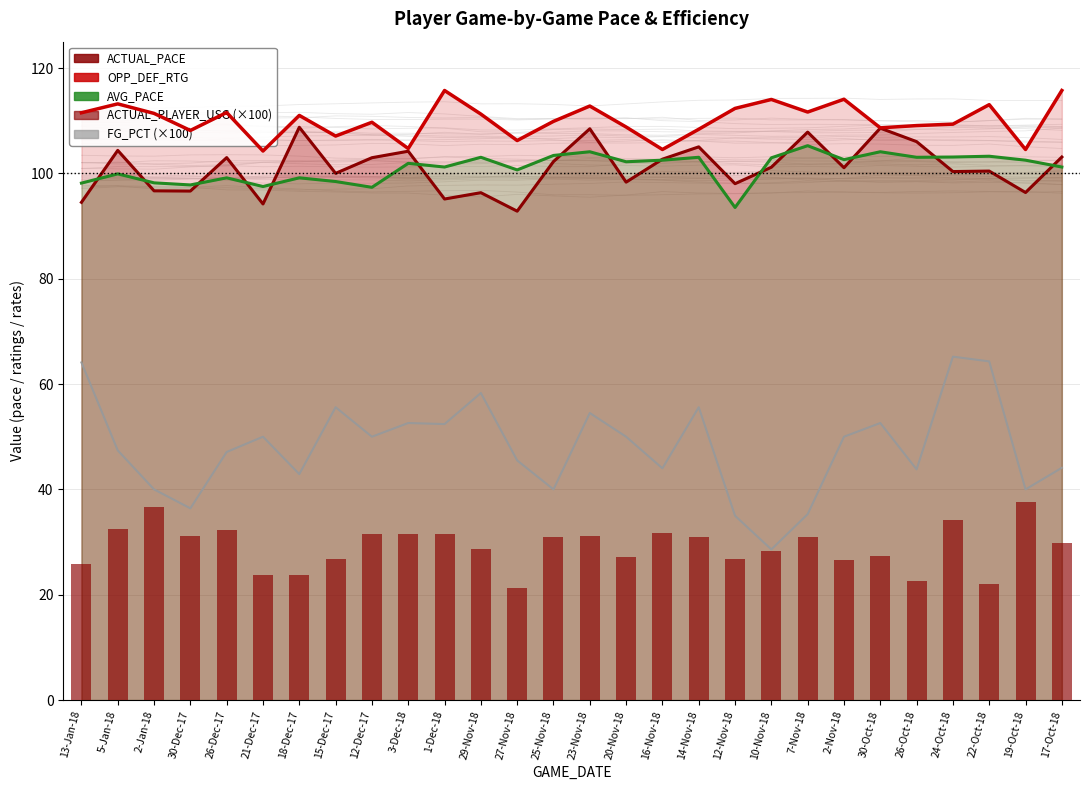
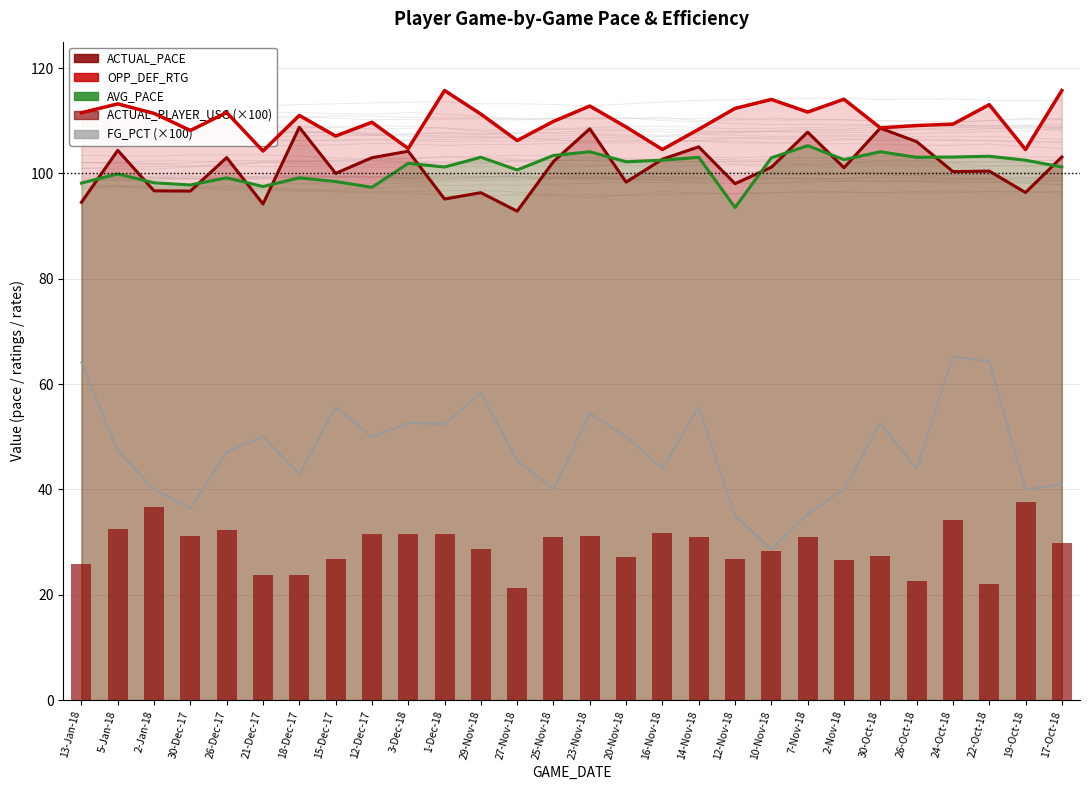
  {
    "OPP_DEF_RTG": {
      "21-Dec-17": 104,
      "12-Dec-17": 110,
      "3-Dec-18": 105,
      "1-Dec-18": 116,
      "16-Nov-18": 105,
      "12-Nov-18": 112,
      "7-Nov-18": 112,
      "22-Oct-18": 113,
      "19-Oct-18": 105,
      "17-Oct-18": 116
    },
    "AVG_PACE": {
      "27-Nov-18": 101,
      "23-Nov-18": 104,
      "12-Nov-18": 94,
      "30-Oct-18": 104
    },
    "FG_PCT (×100)": {
      "13-Jan-18": 64,
      "5-Jan-18": 47,
      "2-Jan-18": 40,
      "30-Dec-17": 36,
      "26-Dec-17": 47,
      "21-Dec-17": 50,
      "18-Dec-17": 43,
      "15-Dec-17": 56,
      "12-Dec-17": 50,
      "3-Dec-18": 53,
      "1-Dec-18": 52,
      "29-Nov-18": 58,
      "27-Nov-18": 46,
      "25-Nov-18": 40,
      "23-Nov-18": 55,
      "20-Nov-18": 50,
      "16-Nov-18": 44,
      "14-Nov-18": 56,
      "12-Nov-18": 35,
      "10-Nov-18": 29,
      "7-Nov-18": 35,
-     "2-Nov-18": 50,
+     "2-Nov-18": 40,
      "30-Oct-18": 53,
      "26-Oct-18": 44,
      "24-Oct-18": 65,
      "22-Oct-18": 64,
      "19-Oct-18": 40,
-     "17-Oct-18": 44
+     "17-Oct-18": 41
    }
  }
